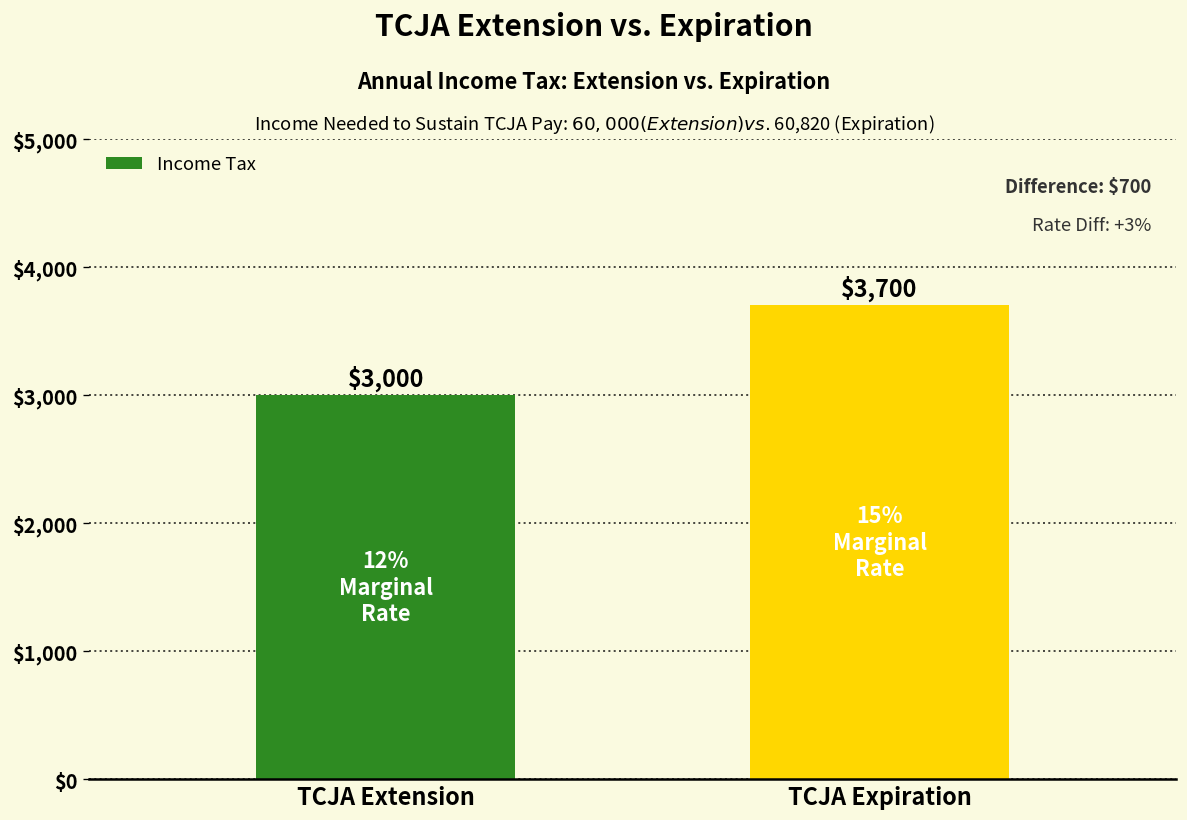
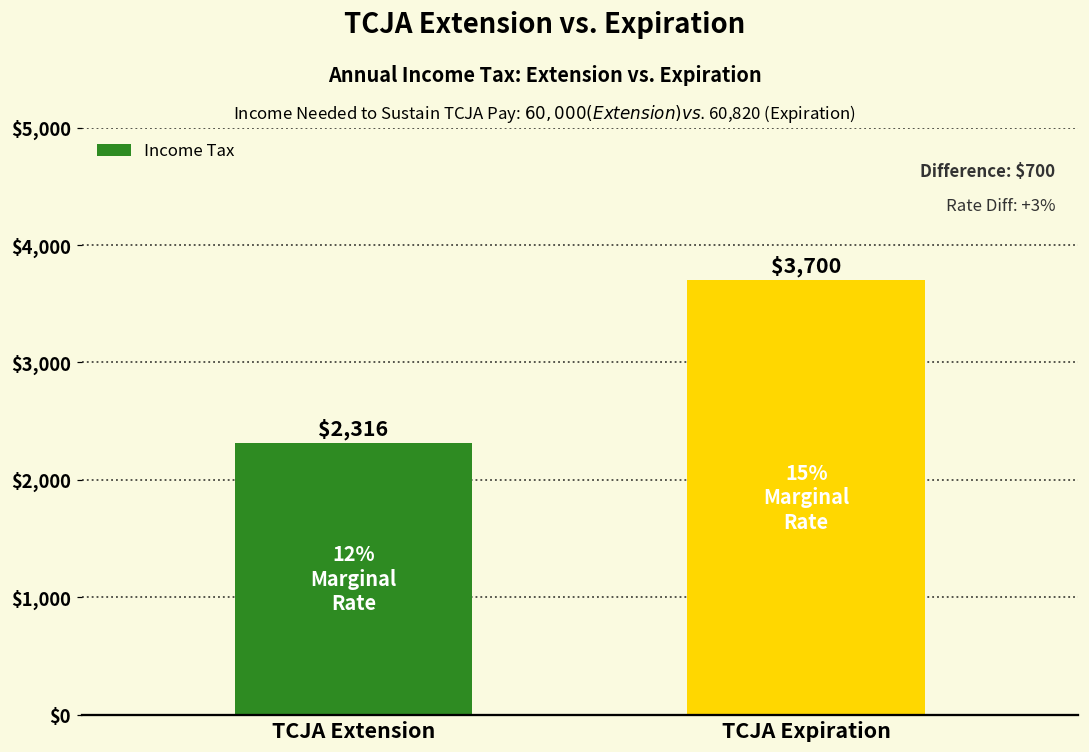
  {
-   "TCJA Extension": "$3,000",
+   "TCJA Extension": "$2,316",
    "TCJA Expiration": "$3,700"
  }
